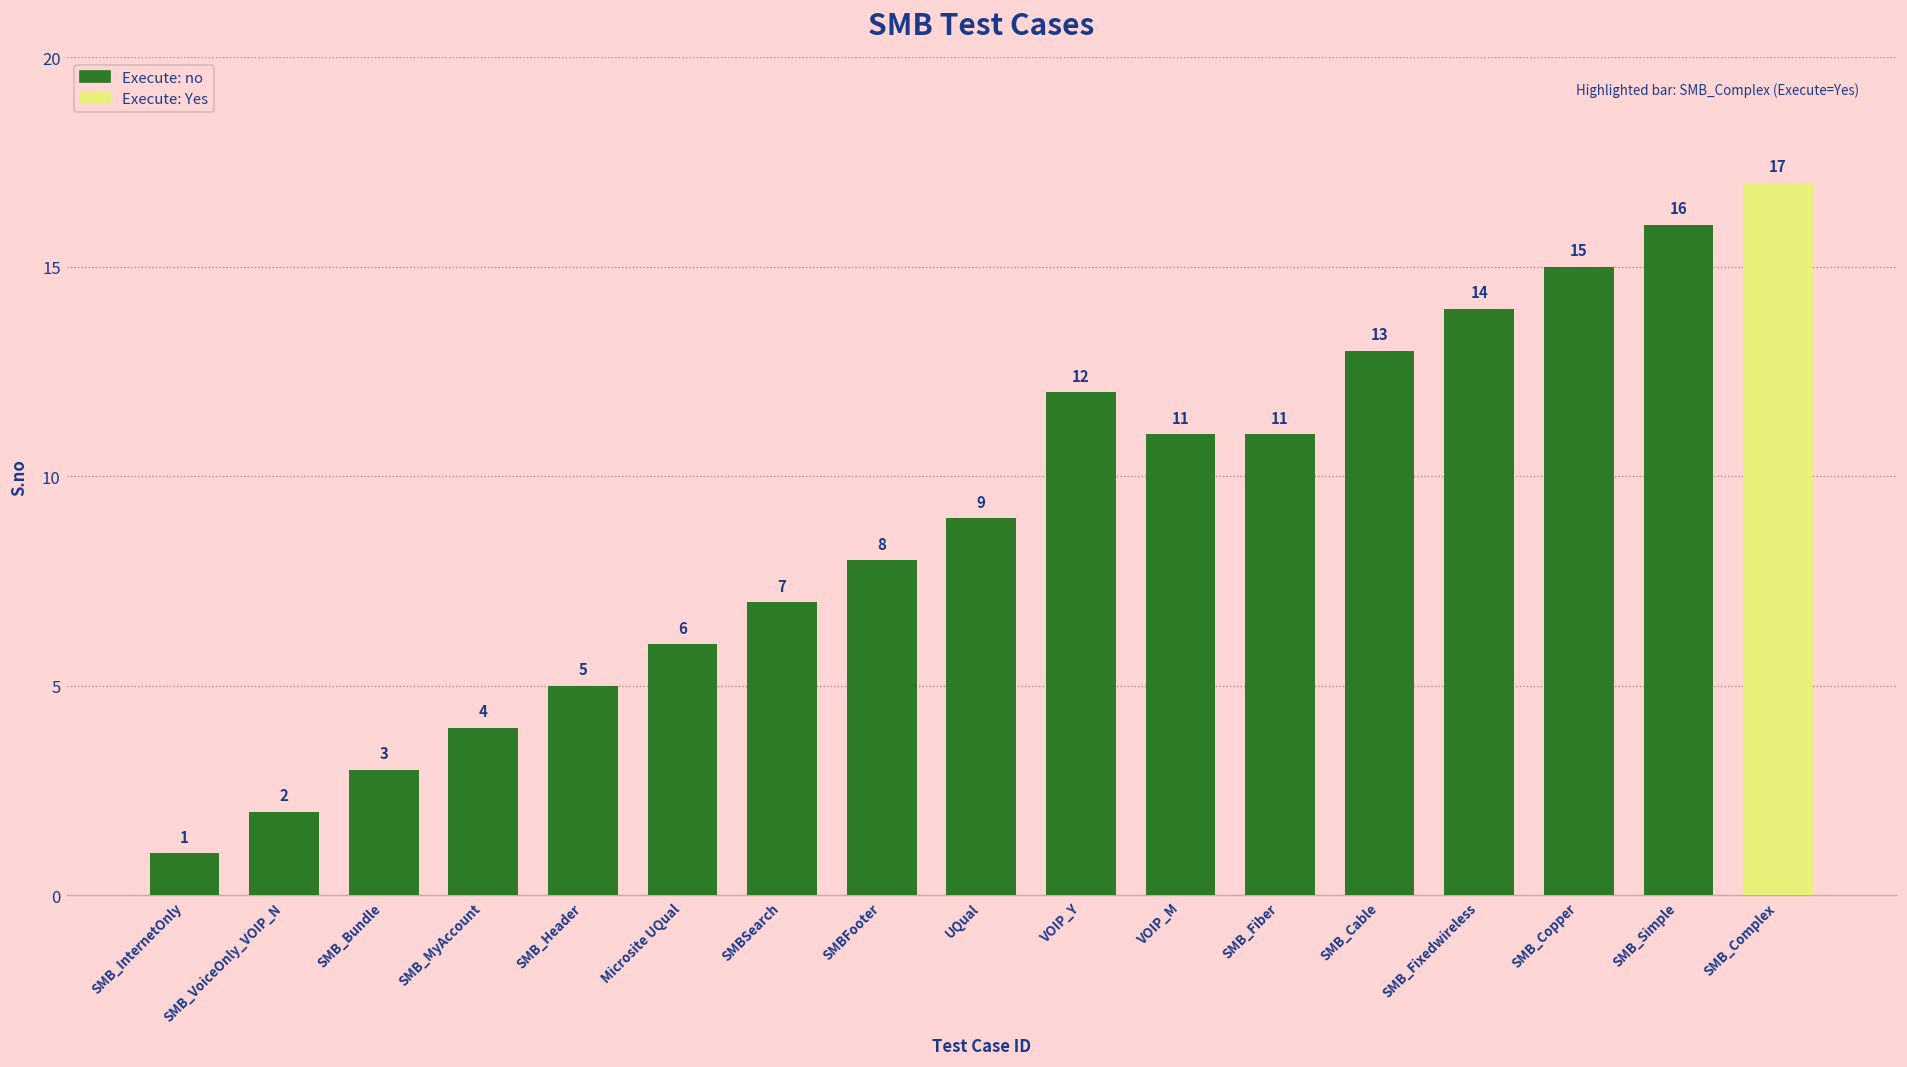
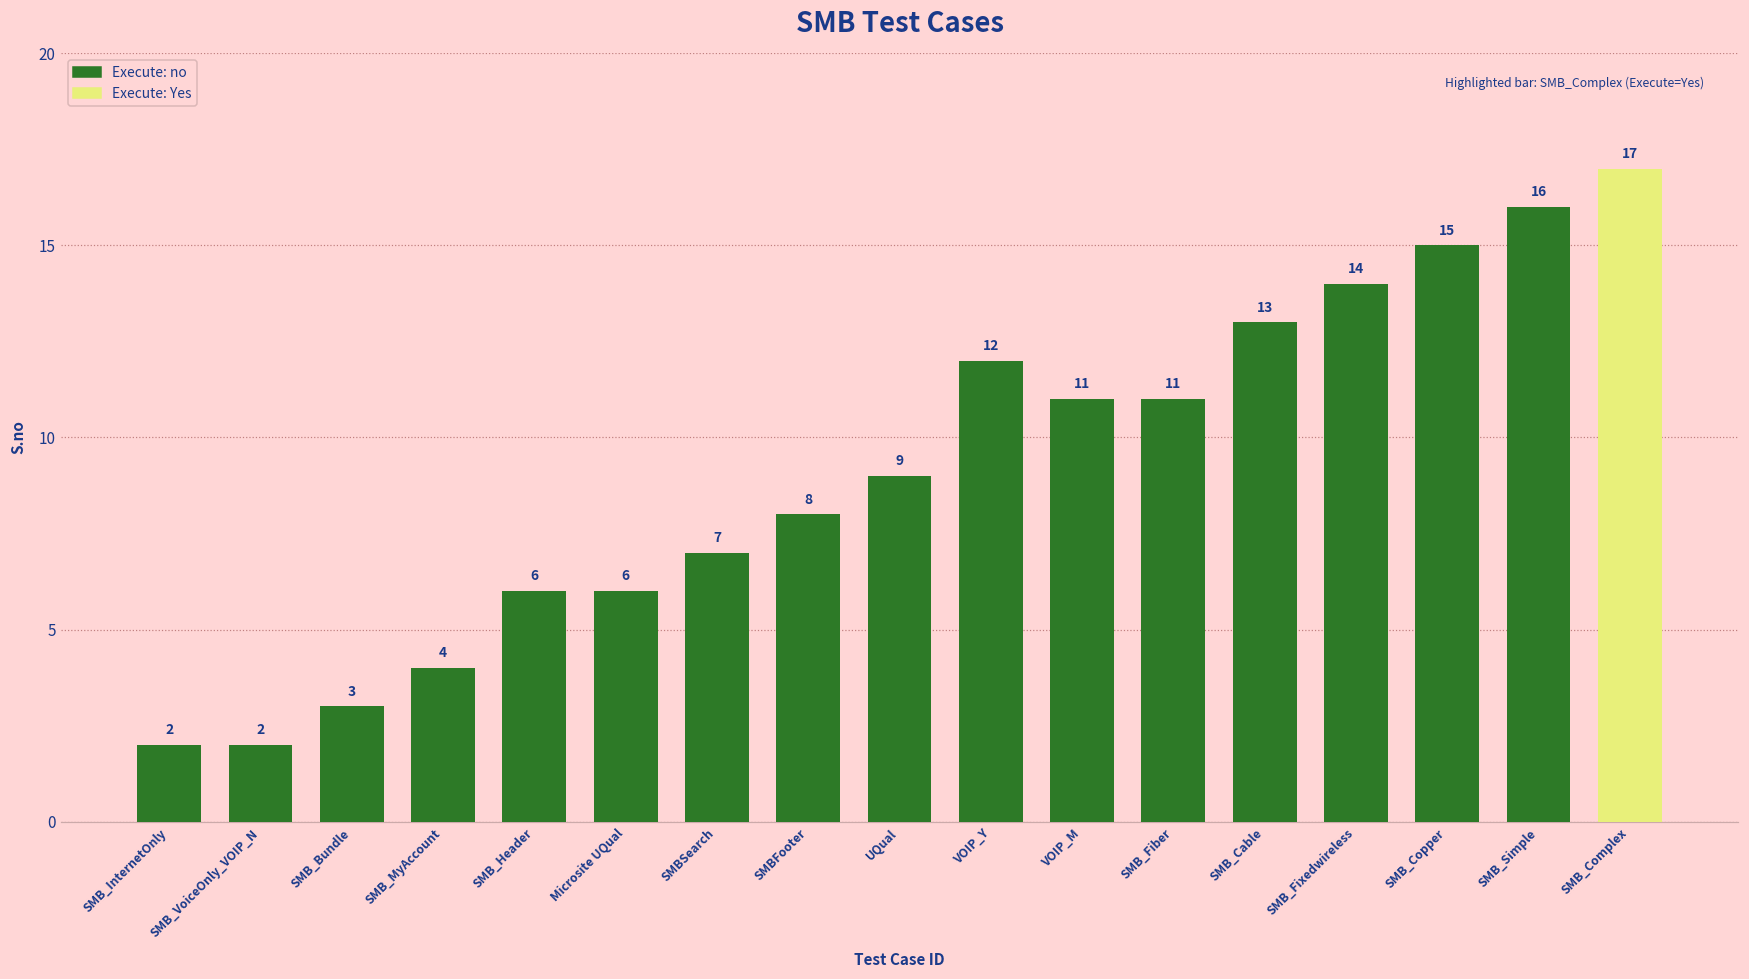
  {
-   "SMB_InternetOnly": 1,
+   "SMB_InternetOnly": 2,
    "SMB_VoiceOnly_VOIP_N": 2,
    "SMB_Bundle": 3,
    "SMB_MyAccount": 4,
-   "SMB_Header": 5,
+   "SMB_Header": 6,
    "Microsite UQual": 6,
    "SMBSearch": 7,
    "SMBFooter": 8,
    "UQual": 9,
    "VOIP_Y": 12,
    "VOIP_M": 11,
    "SMB_Fiber": 11,
    "SMB_Cable": 13,
    "SMB_Fixedwireless": 14,
    "SMB_Copper": 15,
    "SMB_Simple": 16,
    "SMB_Complex": 17
  }
